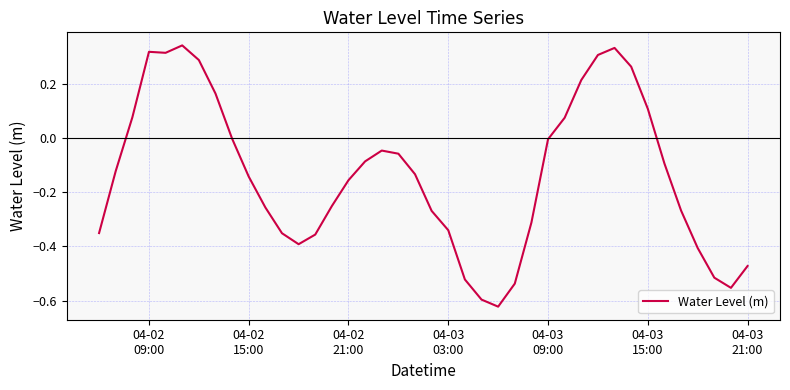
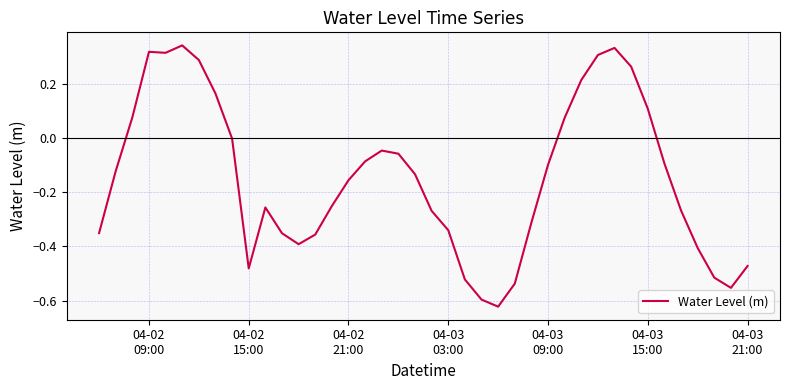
  {
    "04-02 09:00": 0.32,
-   "04-02 15:00": -0.14,
+   "04-02 15:00": -0.48,
    "04-02 21:00": -0.16,
    "04-03 03:00": -0.34,
-   "04-03 09:00": 0.00,
+   "04-03 09:00": -0.10,
    "04-03 15:00": 0.11,
    "04-03 21:00": -0.47
  }
